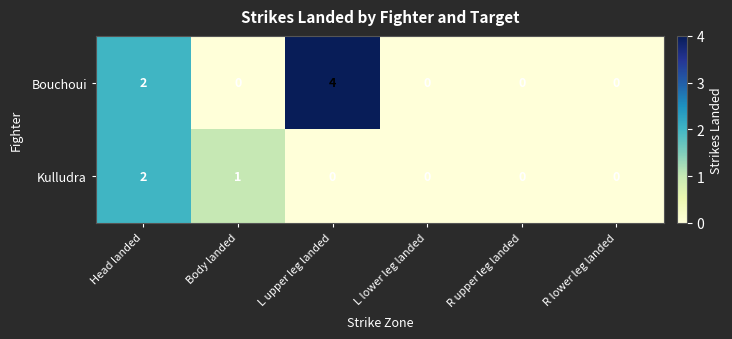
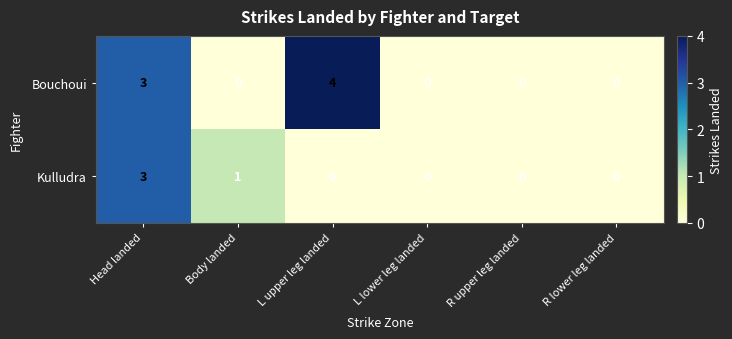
  {
    "Bouchoui": {
-     "Head landed": 2,
+     "Head landed": 3,
      "L upper leg landed": 4
    },
    "Kulludra": {
-     "Head landed": 2,
+     "Head landed": 3,
      "Body landed": 1
    }
  }
